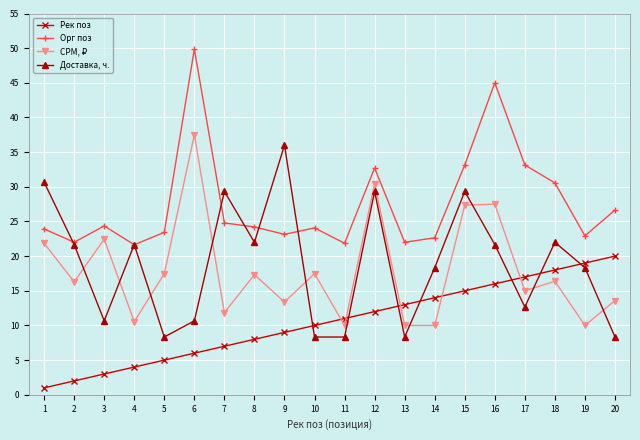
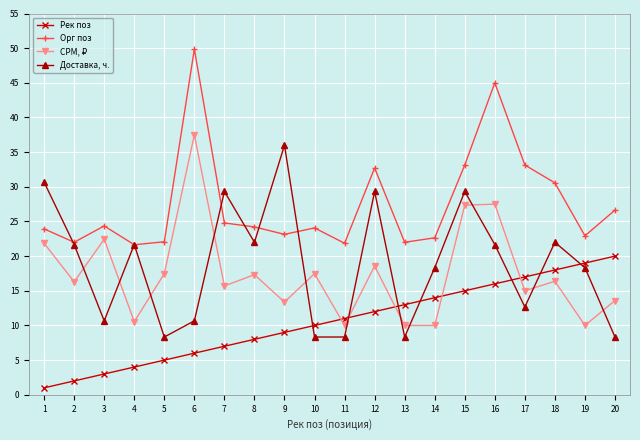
  {
    "Орг поз": {
      "1": 24,
      "3": 24,
-     "5": 23,
+     "5": 22,
      "6": 50,
      "7": 25,
      "8": 24,
      "9": 23,
      "10": 24,
      "11": 22,
      "12": 33,
      "13": 22,
      "14": 23,
      "15": 33,
      "16": 45,
      "17": 33,
      "18": 31,
      "19": 23,
      "20": 27
    },
    "CPM, ₽": {
      "1": 22,
      "2": 16,
      "3": 22,
      "4": 11,
      "5": 17,
      "6": 38,
-     "7": 12,
+     "7": 16,
      "8": 17,
      "9": 13,
      "10": 17,
      "11": 10,
-     "12": 30,
+     "12": 19,
      "13": 10,
      "14": 10,
      "15": 27,
      "16": 28,
      "17": 15,
      "18": 16,
      "19": 10,
      "20": 14
    }
  }
